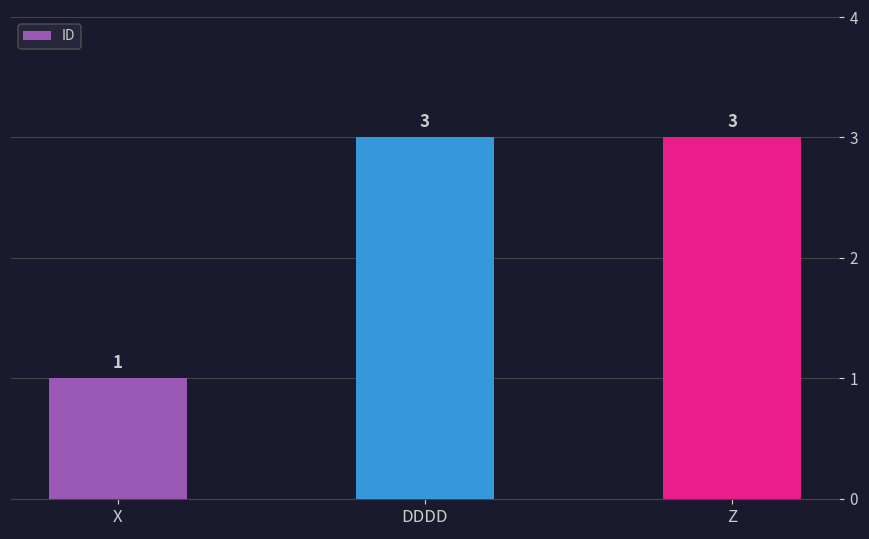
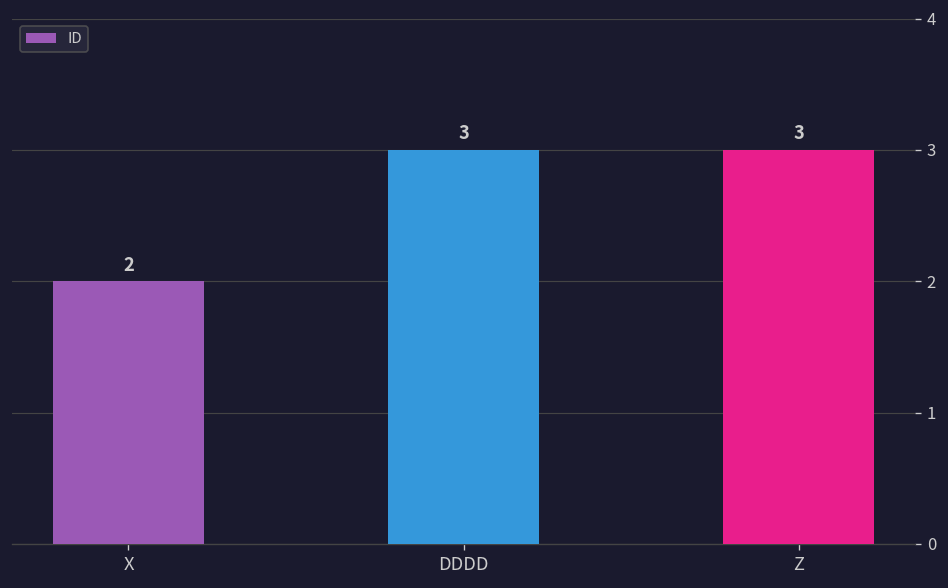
  {
-   "X": 1,
+   "X": 2,
    "DDDD": 3,
    "Z": 3
  }
